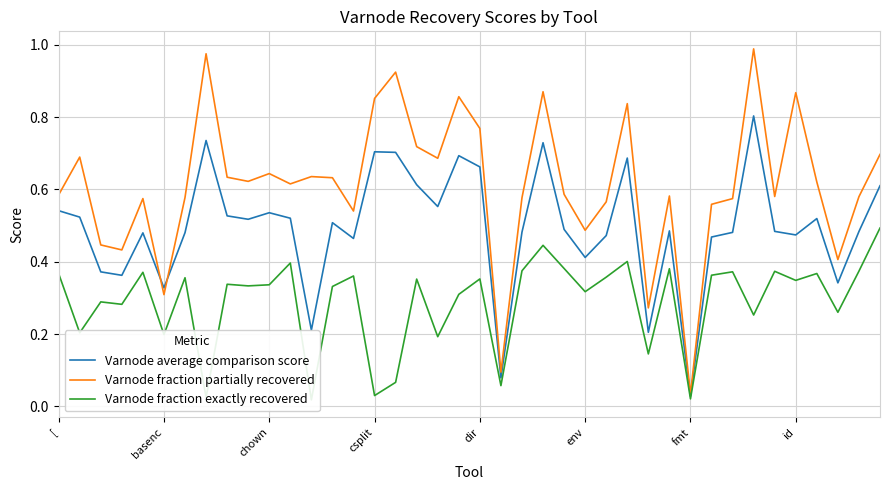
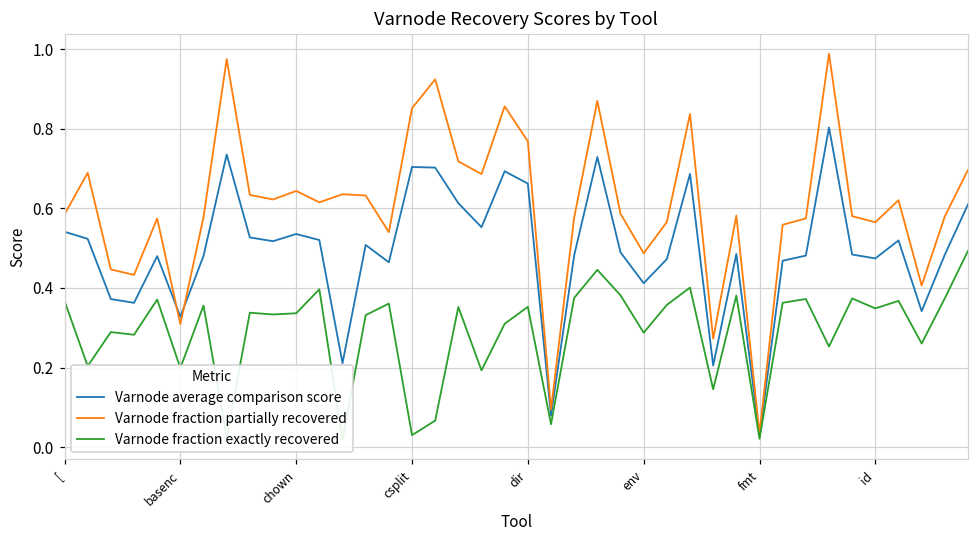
  {
    "Varnode average comparison score": {
      "[": 0.54,
      "basenc": 0.33,
      "chown": 0.54,
      "csplit": 0.70,
      "dir": 0.66,
      "env": 0.41,
      "id": 0.47
    },
    "Varnode fraction partially recovered": {
      "[": 0.58,
      "basenc": 0.31,
      "chown": 0.64,
      "csplit": 0.85,
      "dir": 0.77,
      "env": 0.49,
-     "id": 0.87
+     "id": 0.57
    },
    "Varnode fraction exactly recovered": {
      "[": 0.37,
      "chown": 0.34,
      "csplit": 0.03,
      "dir": 0.35,
-     "env": 0.32,
+     "env": 0.29,
      "fmt": 0.02,
      "id": 0.35
    }
  }
